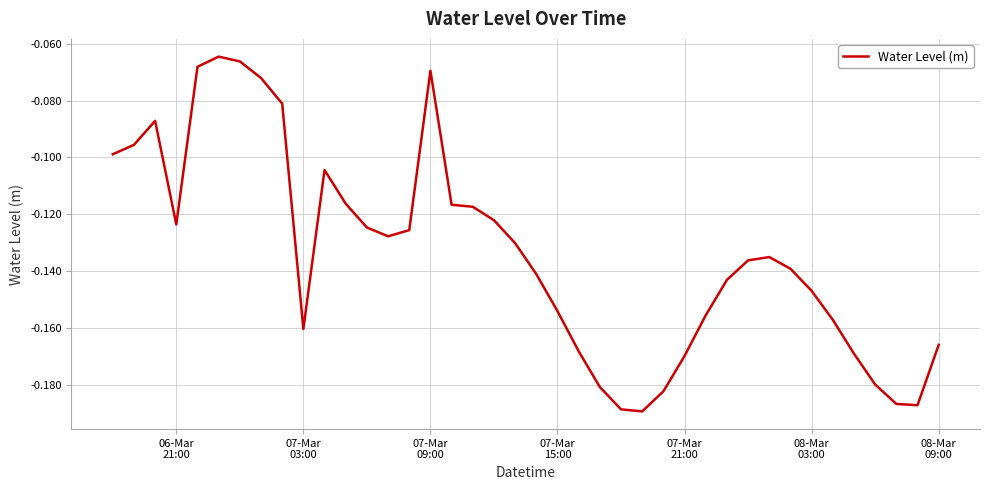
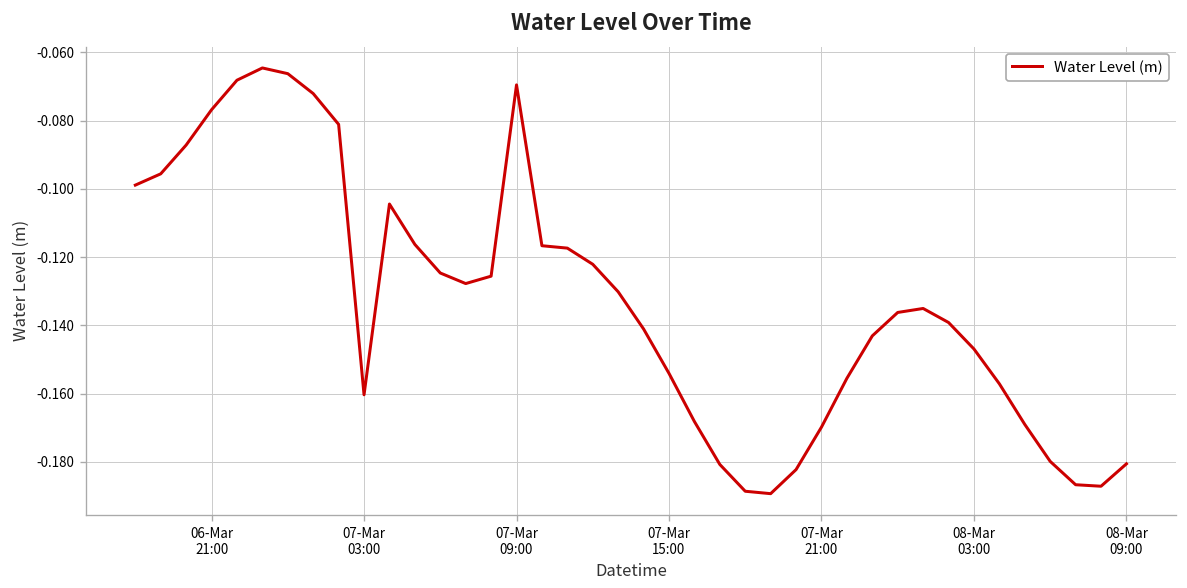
  {
-   "06-Mar 21:00": -0.124,
+   "06-Mar 21:00": -0.077,
    "07-Mar 03:00": -0.160,
    "07-Mar 09:00": -0.069,
    "07-Mar 15:00": -0.154,
    "07-Mar 21:00": -0.170,
    "08-Mar 03:00": -0.147,
-   "08-Mar 09:00": -0.166
+   "08-Mar 09:00": -0.181
  }
